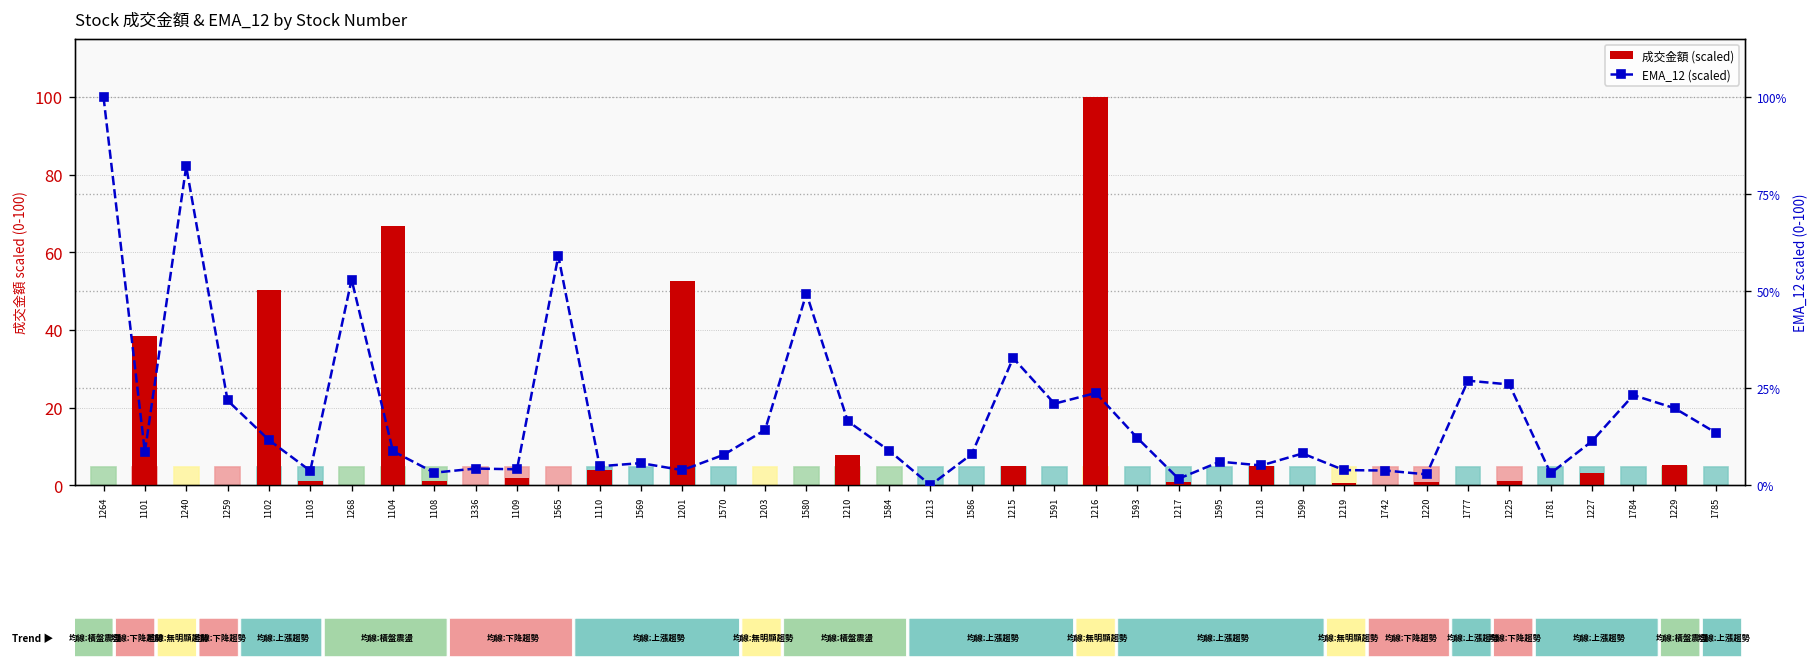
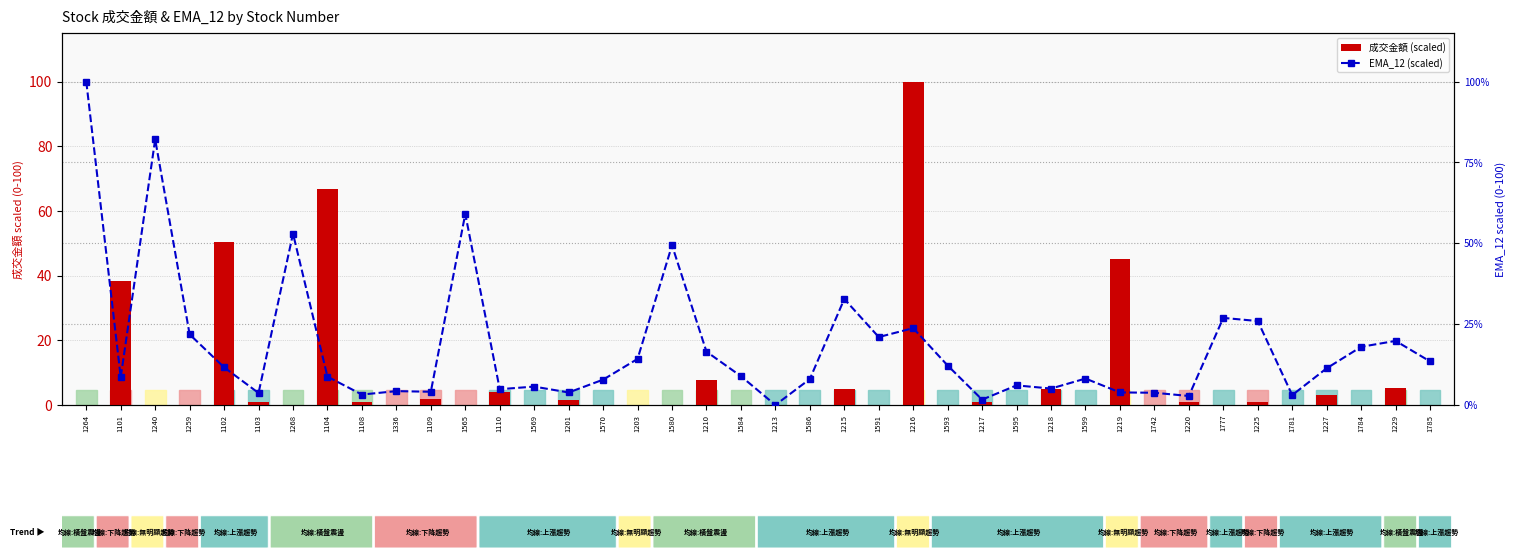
  {
    "成交金額 (scaled)": {
      "1101": "38",
      "1259": "0",
      "1102": "50",
      "1103": "1",
      "1104": "67",
      "1108": "1",
      "1109": "2",
      "1110": "4",
-     "1201": "53",
+     "1201": "1",
      "1210": "8",
      "1215": "5",
      "1216": "100",
      "1217": "1",
      "1218": "5",
-     "1219": "1",
+     "1219": "45",
      "1220": "1",
      "1225": "1",
      "1227": "3",
      "1229": "5"
    },
    "EMA_12 (scaled)": {
      "1264": "100%",
      "1101": "9%",
      "1240": "82%",
      "1259": "22%",
      "1102": "12%",
      "1103": "4%",
      "1268": "53%",
      "1104": "9%",
      "1108": "3%",
      "1336": "4%",
      "1109": "4%",
      "1565": "59%",
      "1110": "5%",
      "1569": "6%",
      "1201": "4%",
      "1570": "8%",
      "1203": "14%",
      "1580": "49%",
      "1210": "16%",
      "1584": "9%",
      "1213": "0%",
      "1586": "8%",
      "1215": "33%",
      "1591": "21%",
      "1216": "24%",
      "1593": "12%",
      "1217": "2%",
      "1595": "6%",
      "1218": "5%",
      "1599": "8%",
      "1219": "4%",
      "1742": "4%",
      "1220": "3%",
      "1777": "27%",
      "1225": "26%",
      "1781": "3%",
      "1227": "11%",
-     "1784": "23%",
+     "1784": "18%",
      "1229": "20%",
      "1785": "13%"
    }
  }
